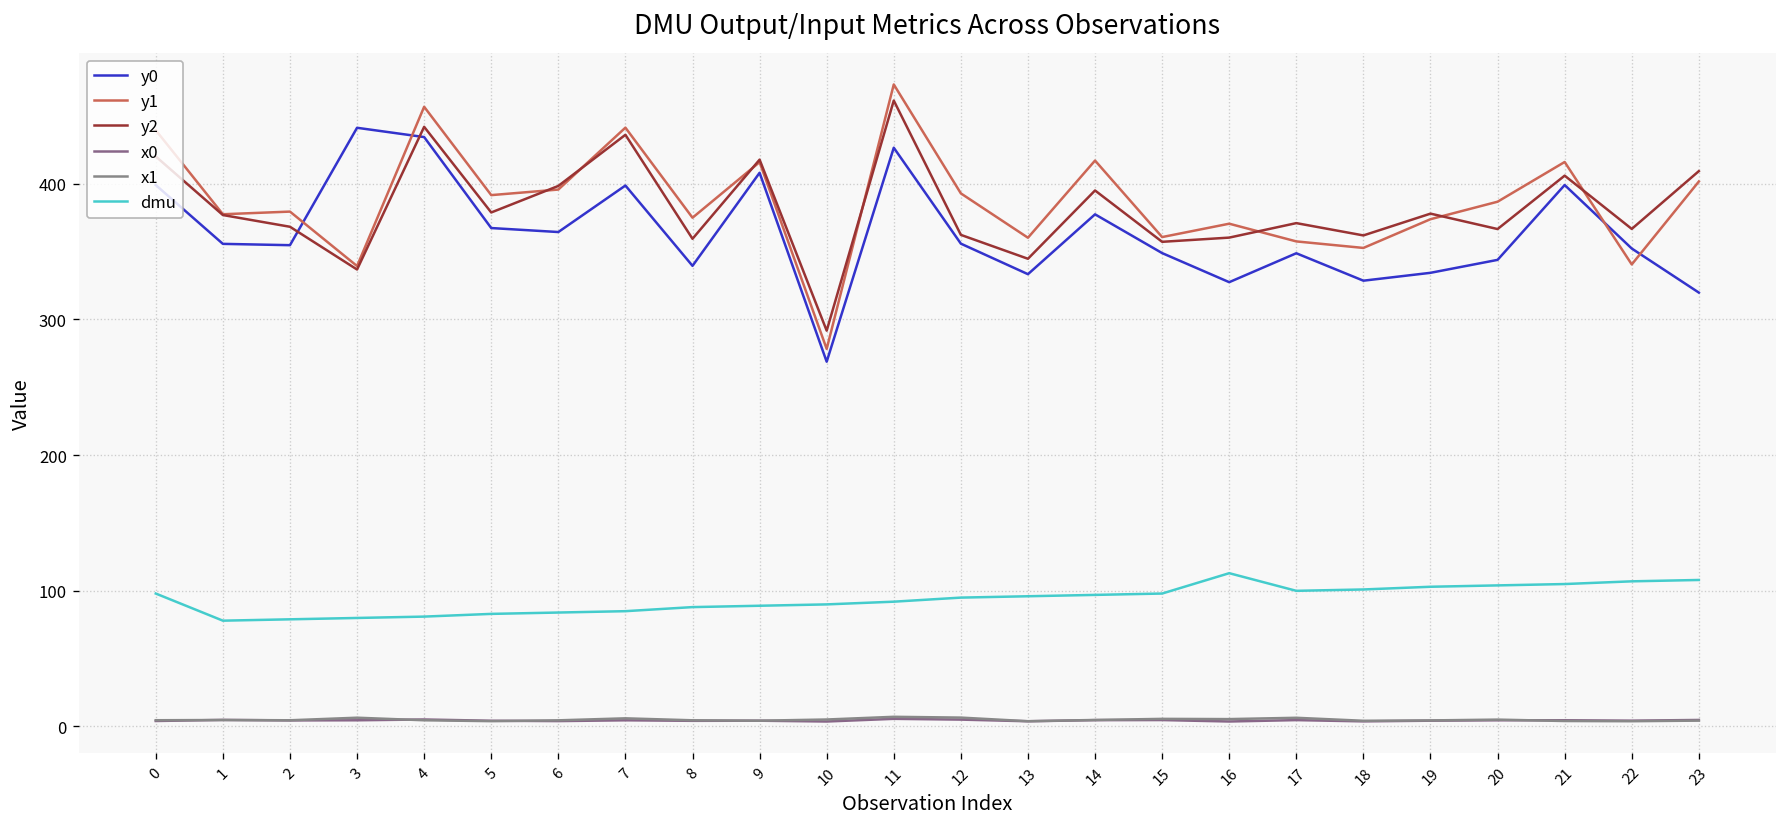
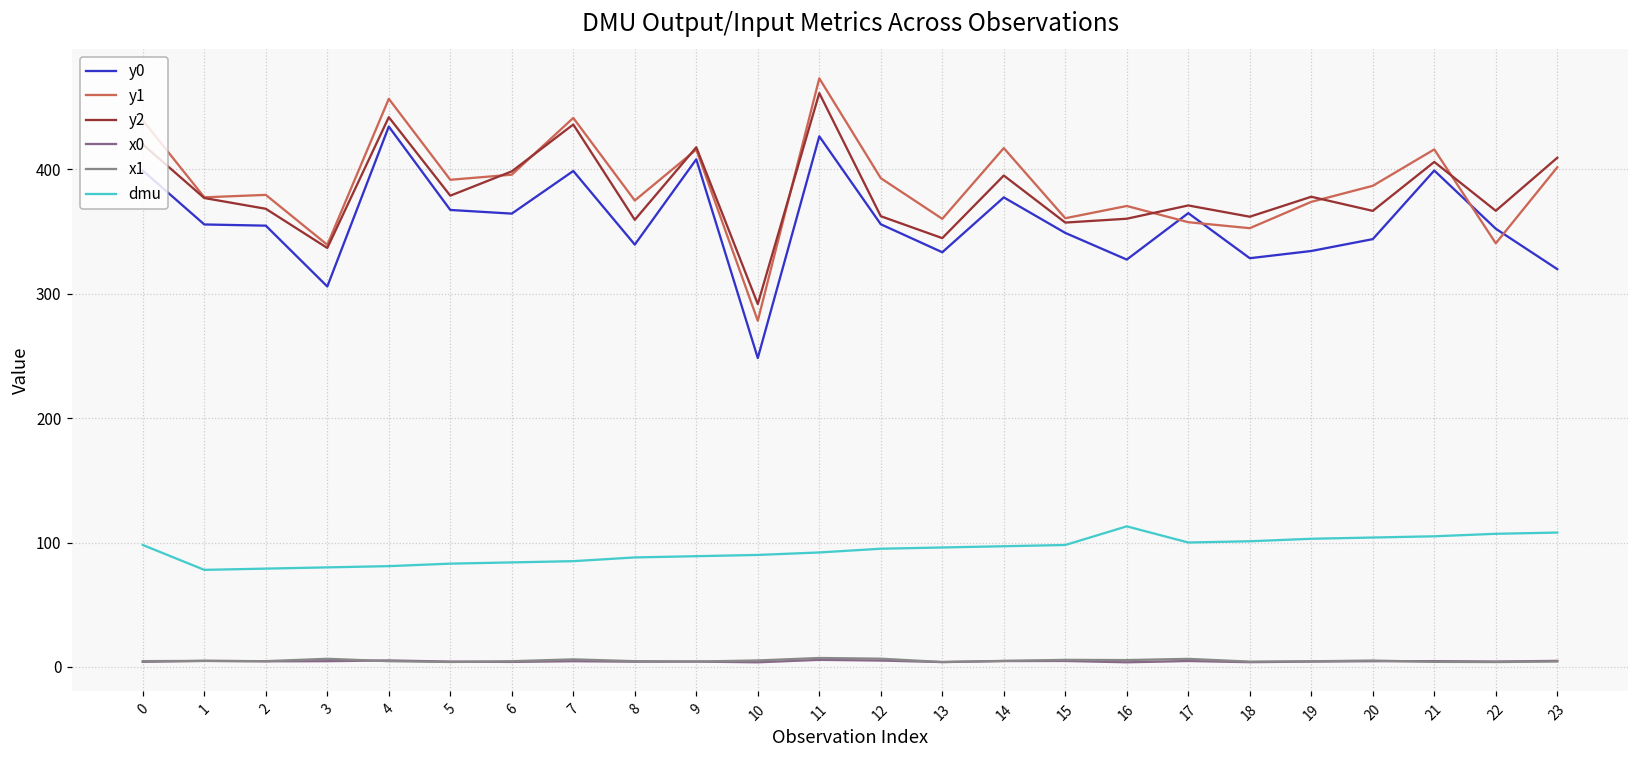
  {
    "y0": {
      "1": 356,
      "2": 355,
-     "3": 441,
+     "3": 306,
      "4": 434,
      "5": 367,
      "6": 364,
      "7": 399,
      "8": 340,
      "9": 408,
-     "10": 269,
+     "10": 248,
      "11": 427,
      "12": 356,
      "13": 333,
      "14": 378,
      "15": 349,
      "16": 328,
-     "17": 349,
+     "17": 365,
      "18": 329,
      "19": 334,
      "20": 344,
      "21": 399,
      "22": 352,
      "23": 320
    },
    "y1": {
      "2": 380,
      "3": 339,
      "4": 457,
      "5": 392,
      "6": 396,
      "7": 441,
      "8": 375,
      "10": 278,
      "11": 473,
      "12": 393,
      "13": 360,
      "14": 417,
      "15": 361,
      "16": 371,
      "17": 358,
      "18": 353,
      "19": 374,
      "20": 387,
      "21": 416,
      "22": 341,
      "23": 402
    },
    "y2": {
      "2": 368,
      "3": 337,
      "4": 442,
      "5": 379,
      "6": 398,
      "7": 436,
      "8": 359,
      "10": 292,
      "11": 461,
      "12": 362,
      "13": 345,
      "14": 395,
      "15": 357,
      "16": 360,
      "17": 371,
      "18": 362,
      "19": 378,
      "20": 367,
      "21": 406,
      "22": 367,
      "23": 409
    },
    "dmu": {
      "0": 98,
      "1": 78,
      "2": 79,
      "3": 80,
      "4": 81,
      "5": 83,
      "6": 84,
      "7": 85,
      "8": 88,
      "9": 89,
      "10": 90,
      "11": 92,
      "12": 95,
      "13": 96,
      "14": 97,
      "15": 98,
      "16": 113,
      "17": 100,
      "18": 101,
      "19": 103,
      "20": 104,
      "21": 105,
      "22": 107,
      "23": 108
    }
  }
